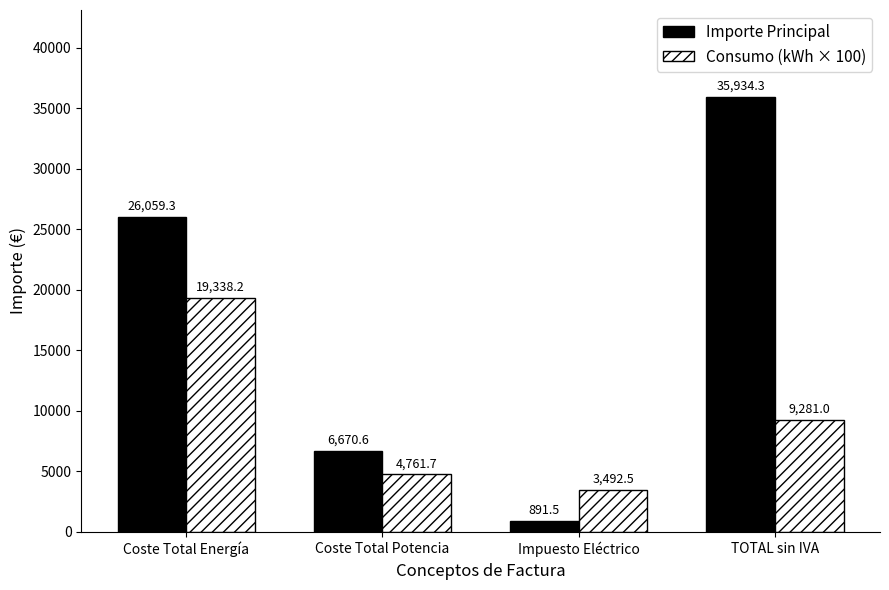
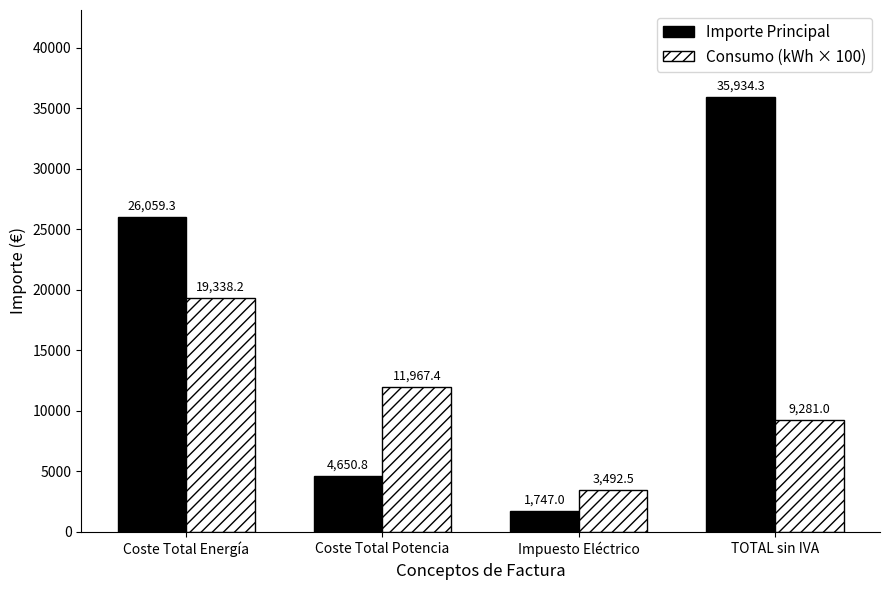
  {
    "Importe Principal": {
      "Coste Total Energía": "26,059.3",
-     "Coste Total Potencia": "6,670.6",
-     "Impuesto Eléctrico": "891.5",
+     "Coste Total Potencia": "4,650.8",
+     "Impuesto Eléctrico": "1,747.0",
      "TOTAL sin IVA": "35,934.3"
    },
    "Consumo (kWh × 100)": {
      "Coste Total Energía": "19,338.2",
-     "Coste Total Potencia": "4,761.7",
+     "Coste Total Potencia": "11,967.4",
      "Impuesto Eléctrico": "3,492.5",
      "TOTAL sin IVA": "9,281.0"
    }
  }
